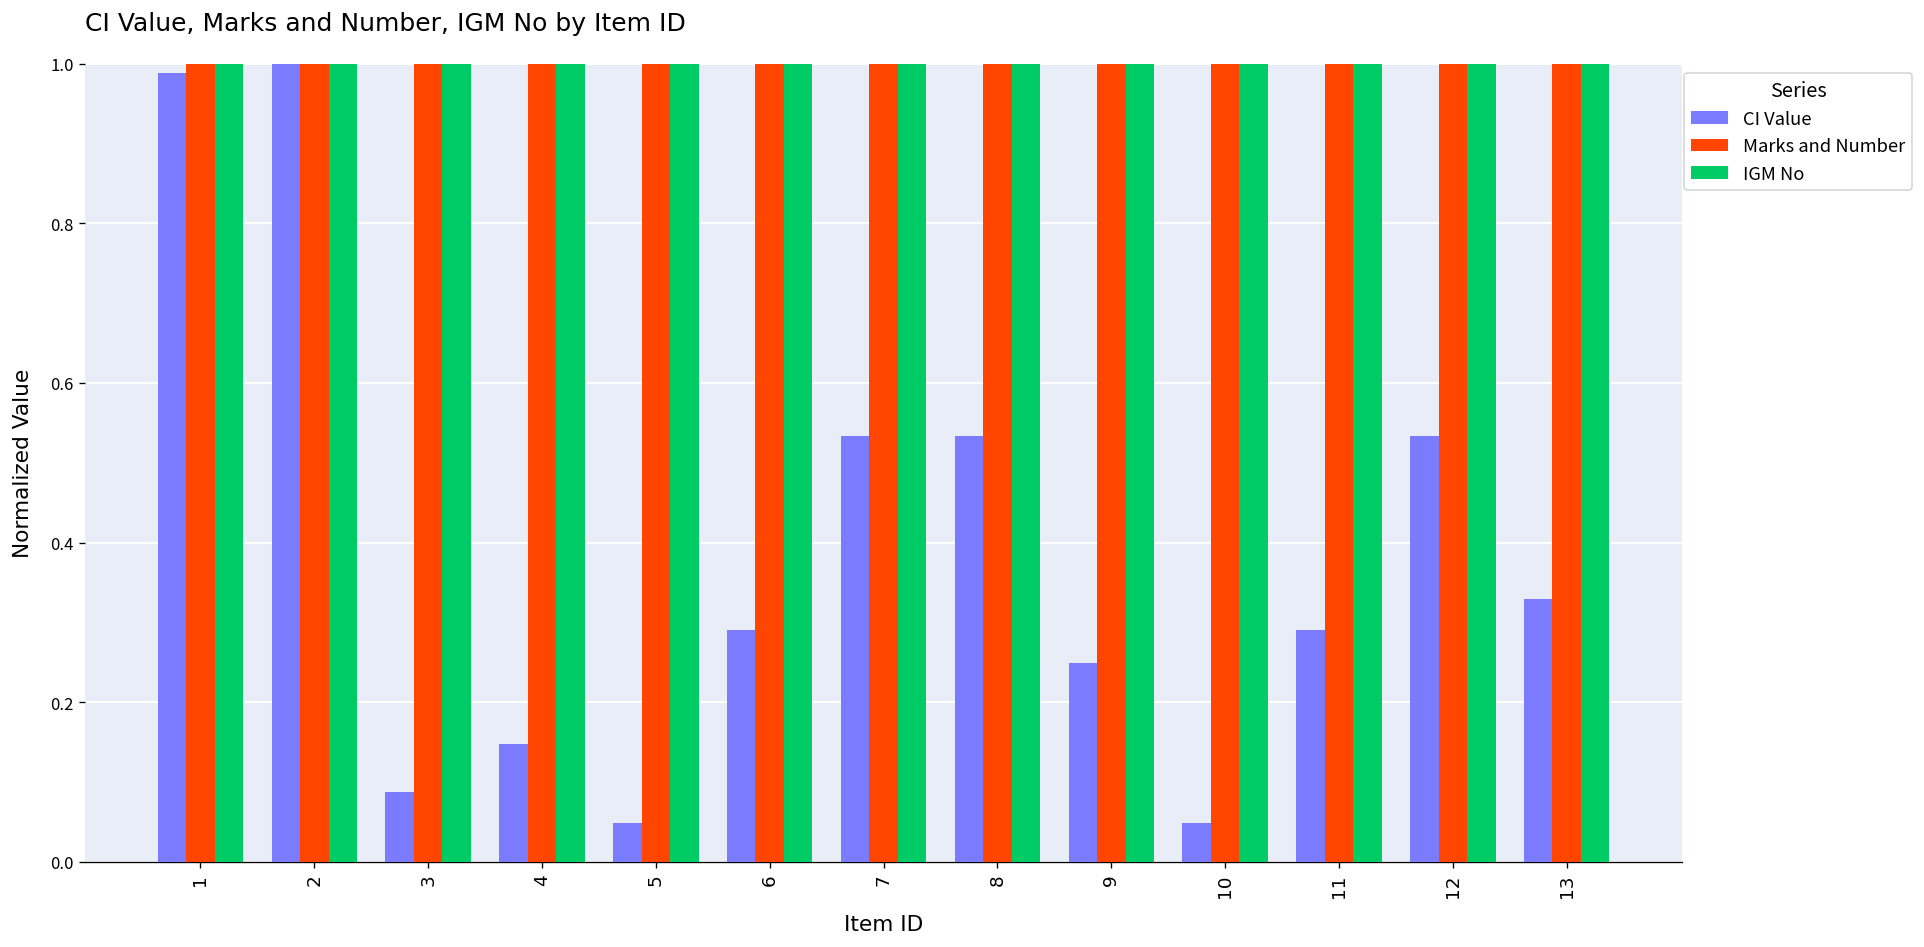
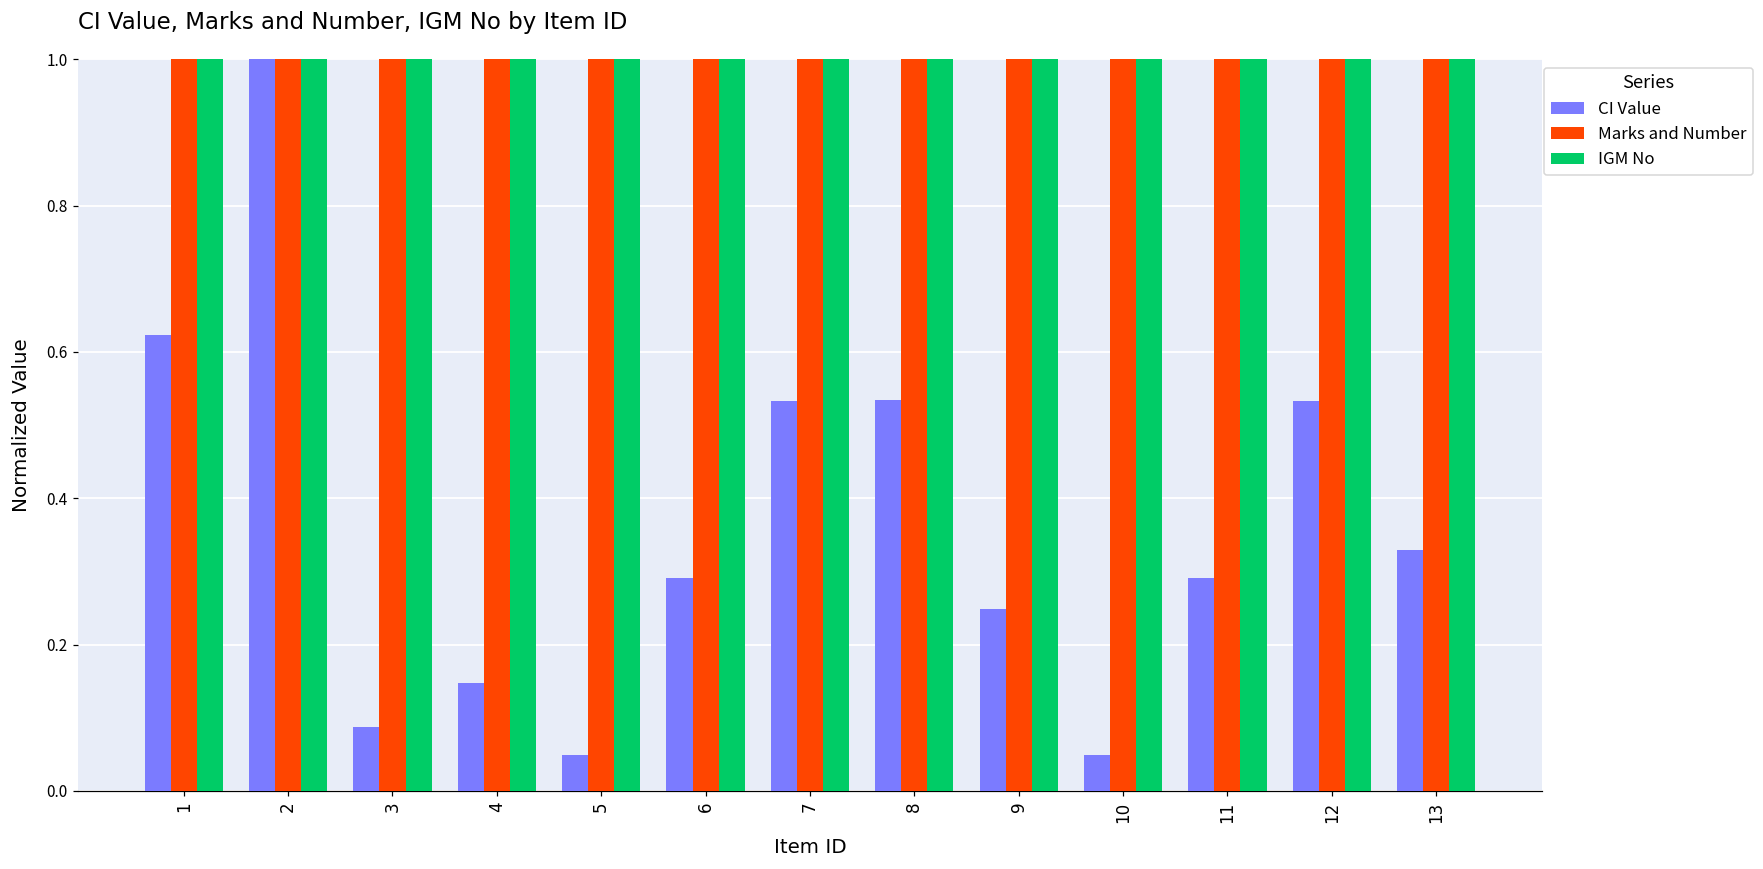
  {
    "CI Value": {
-     "1": 0.99,
+     "1": 0.62,
      "2": 1.00,
      "3": 0.09,
      "4": 0.15,
      "5": 0.05,
      "6": 0.29,
      "7": 0.53,
      "8": 0.53,
      "9": 0.25,
      "10": 0.05,
      "11": 0.29,
      "12": 0.53,
      "13": 0.33
    },
    "Marks and Number": {
      "1": 1.00,
      "2": 1.00,
      "3": 1.00,
      "4": 1.00,
      "5": 1.00,
      "6": 1.00,
      "7": 1.00,
      "8": 1.00,
      "9": 1.00,
      "10": 1.00,
      "11": 1.00,
      "12": 1.00,
      "13": 1.00
    },
    "IGM No": {
      "1": 1.00,
      "2": 1.00,
      "3": 1.00,
      "4": 1.00,
      "5": 1.00,
      "6": 1.00,
      "7": 1.00,
      "8": 1.00,
      "9": 1.00,
      "10": 1.00,
      "11": 1.00,
      "12": 1.00,
      "13": 1.00
    }
  }
